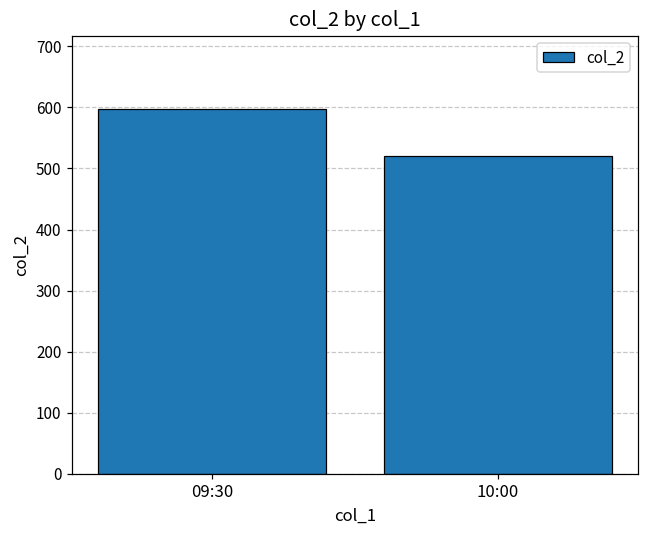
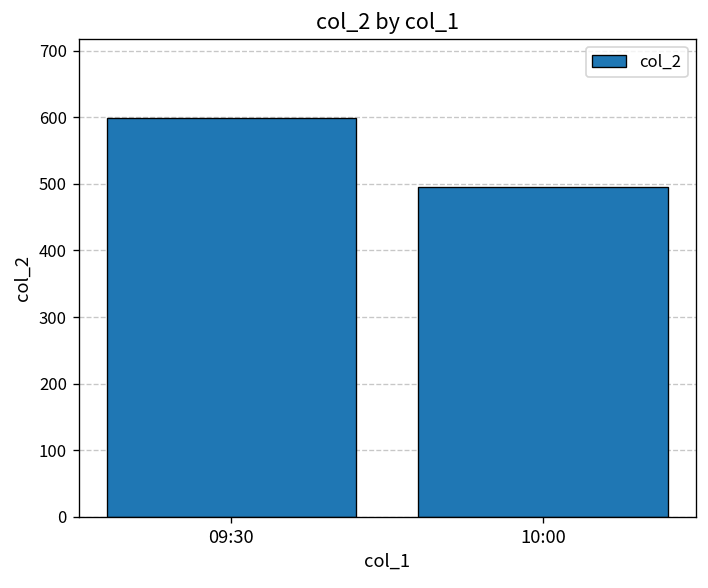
  {
    "09:30": 600,
-   "10:00": 520
+   "10:00": 500
  }
